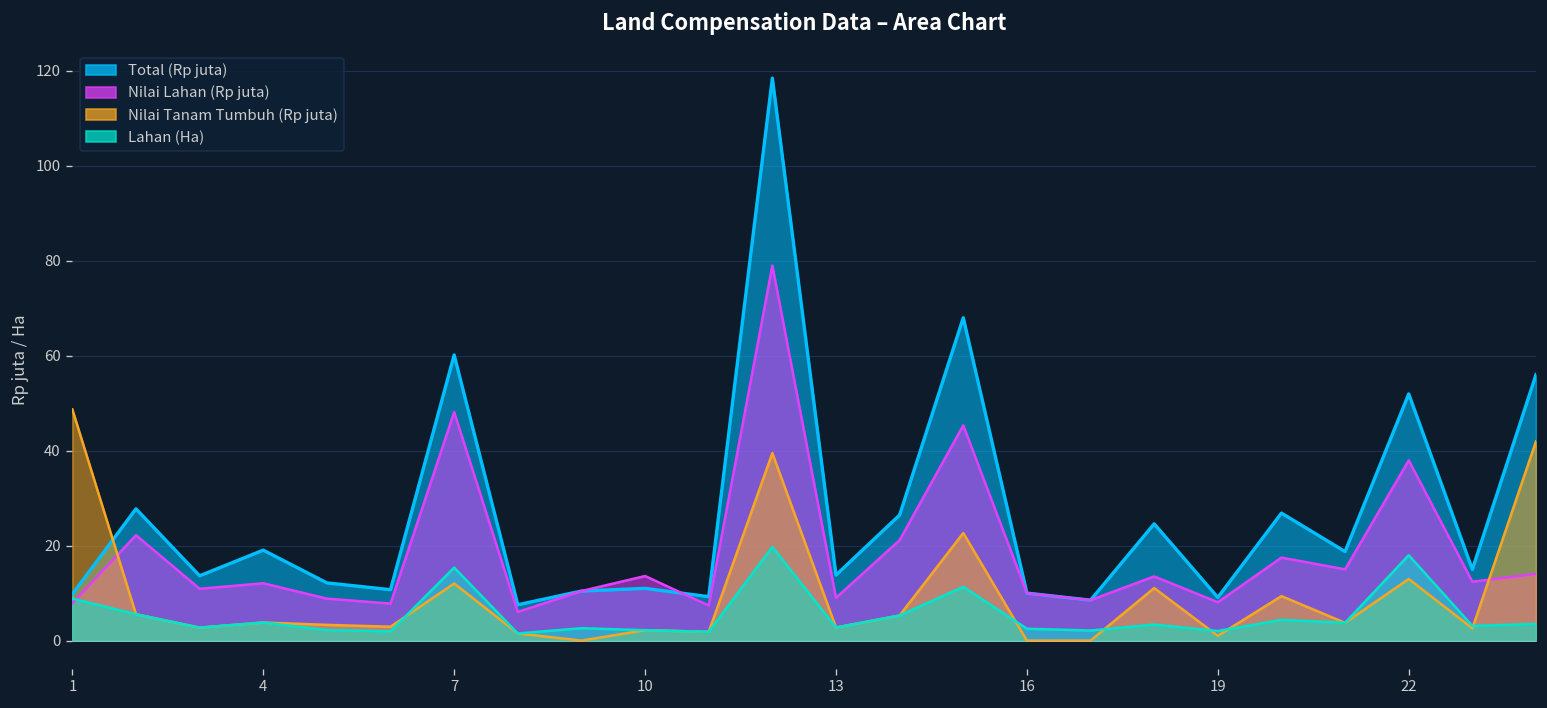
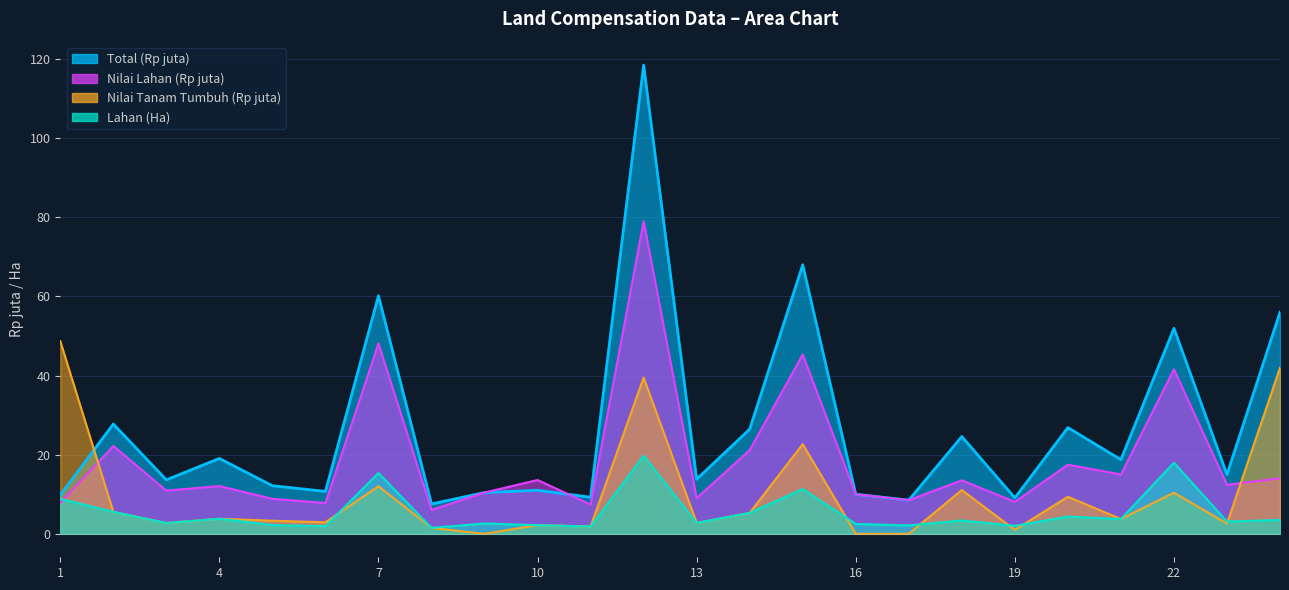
  {
    "Nilai Lahan (Rp juta)": {
      "1": 8,
      "4": 12,
      "7": 48,
      "10": 14,
      "13": 9,
      "19": 8,
-     "22": 38
+     "22": 42
    },
    "Nilai Tanam Tumbuh (Rp juta)": {
      "1": 49,
      "7": 12,
      "16": 0,
      "19": 1,
-     "22": 13
+     "22": 10
    }
  }
